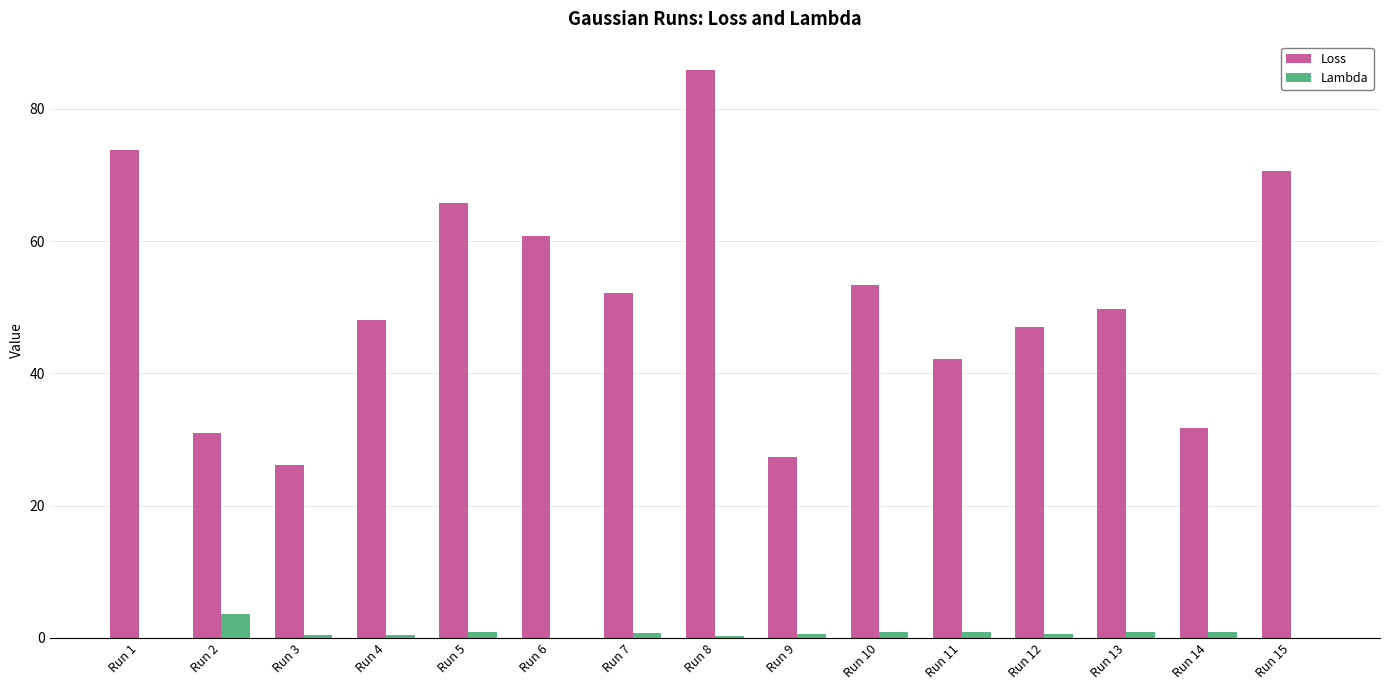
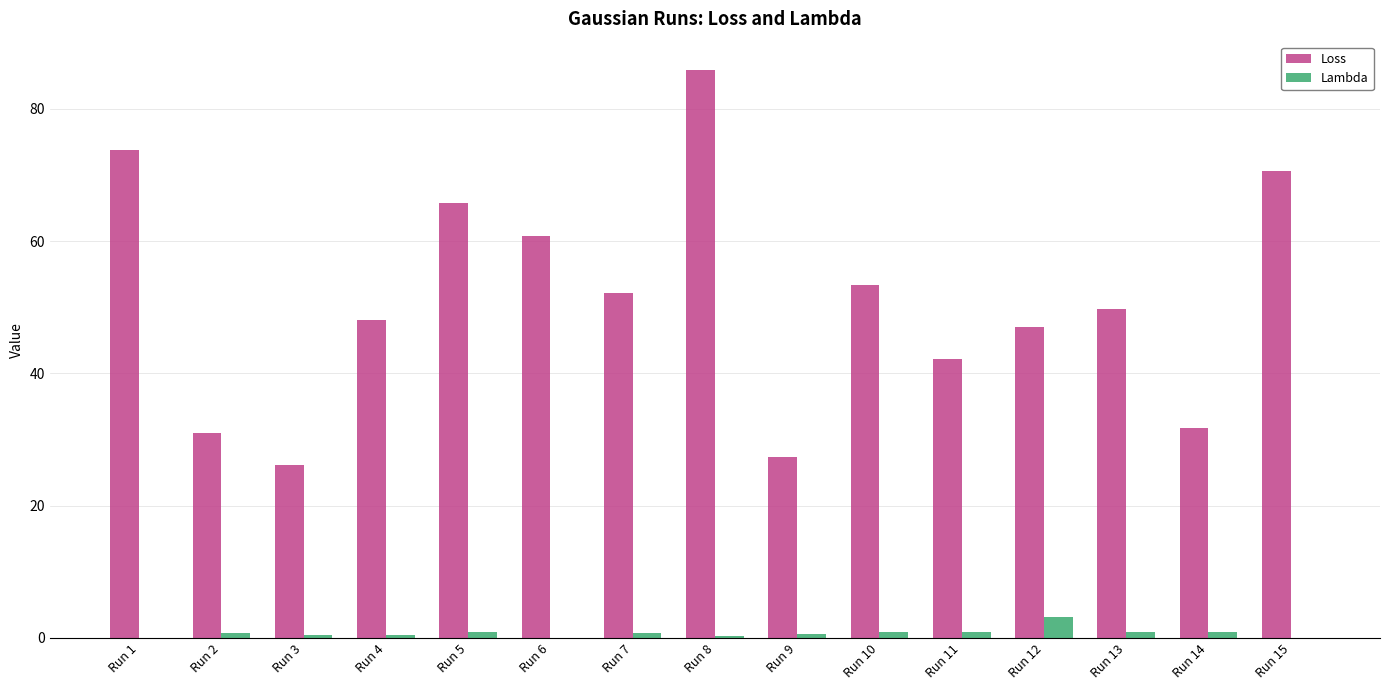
  {
    "Loss": {
      "Run 1": 74,
      "Run 2": 31,
      "Run 3": 26,
      "Run 4": 48,
      "Run 5": 66,
      "Run 6": 61,
      "Run 7": 52,
      "Run 8": 86,
      "Run 9": 27,
      "Run 10": 53,
      "Run 11": 42,
      "Run 12": 47,
      "Run 13": 50,
      "Run 14": 32,
      "Run 15": 71
    },
    "Lambda": {
-     "Run 2": 4,
+     "Run 2": 1,
      "Run 3": 0,
      "Run 4": 0,
      "Run 5": 1,
      "Run 7": 1,
      "Run 9": 1,
      "Run 10": 1,
      "Run 11": 1,
-     "Run 12": 1,
+     "Run 12": 3,
      "Run 13": 1,
      "Run 14": 1
    }
  }
